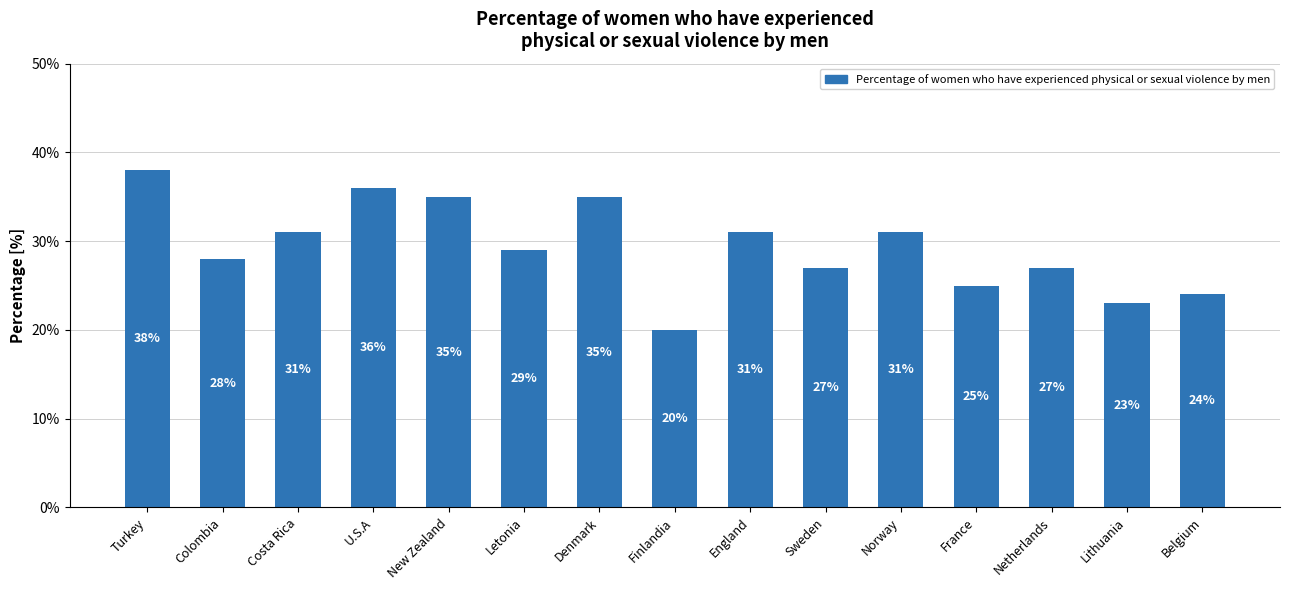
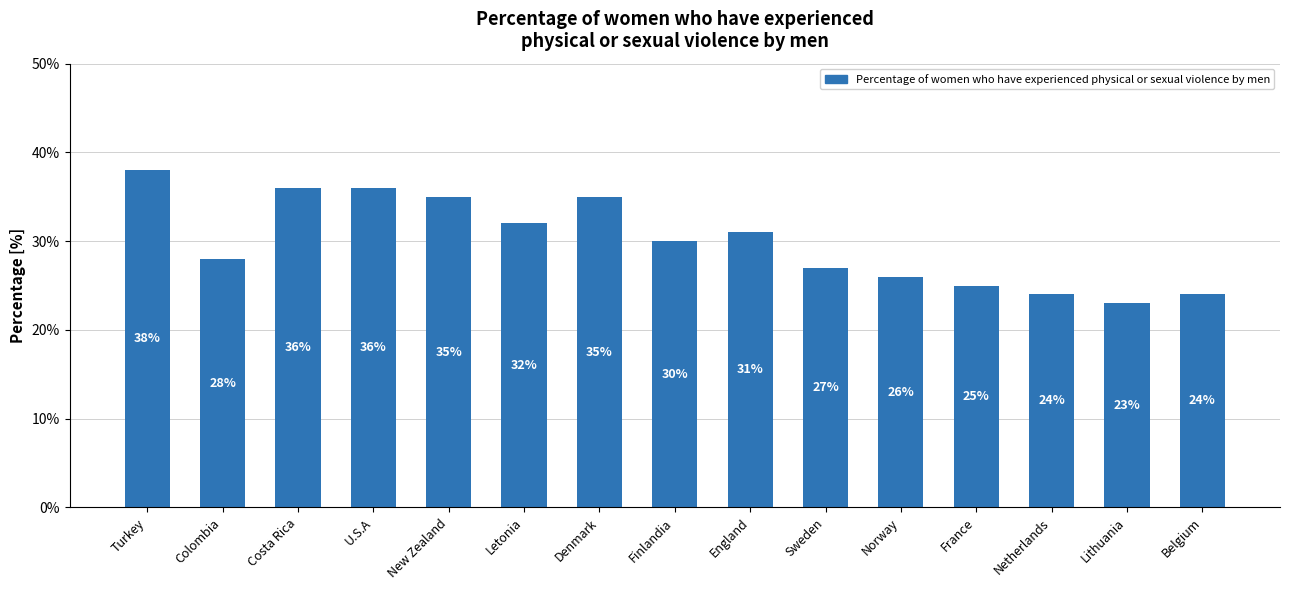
  {
    "Turkey": "38%",
    "Colombia": "28%",
-   "Costa Rica": "31%",
+   "Costa Rica": "36%",
    "U.S.A": "36%",
    "New Zealand": "35%",
-   "Letonia": "29%",
+   "Letonia": "32%",
    "Denmark": "35%",
-   "Finlandia": "20%",
+   "Finlandia": "30%",
    "England": "31%",
    "Sweden": "27%",
-   "Norway": "31%",
+   "Norway": "26%",
    "France": "25%",
-   "Netherlands": "27%",
+   "Netherlands": "24%",
    "Lithuania": "23%",
    "Belgium": "24%"
  }
